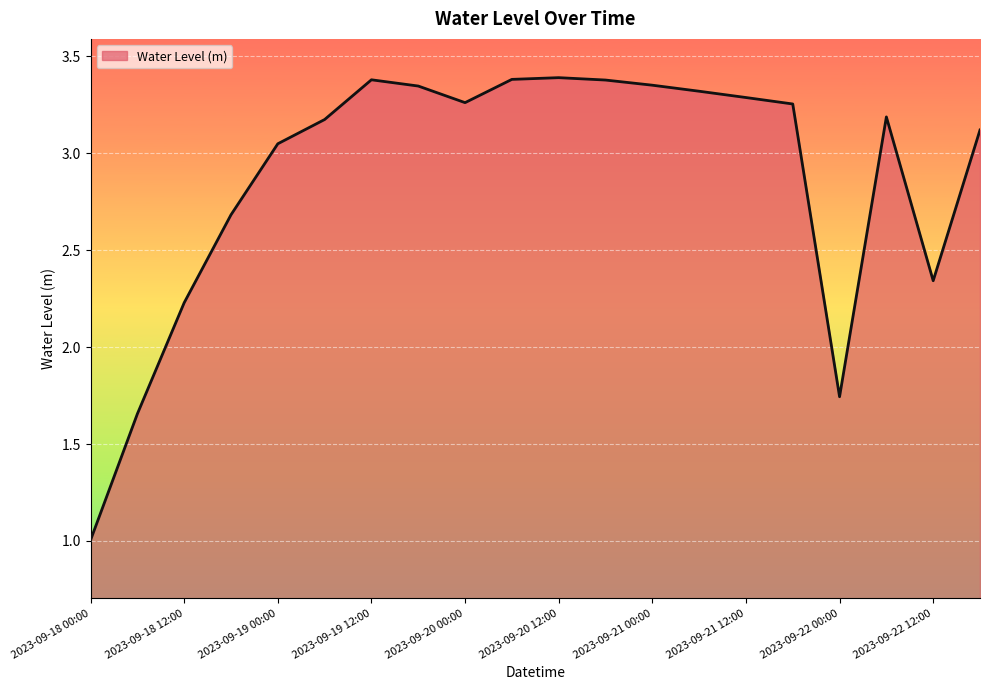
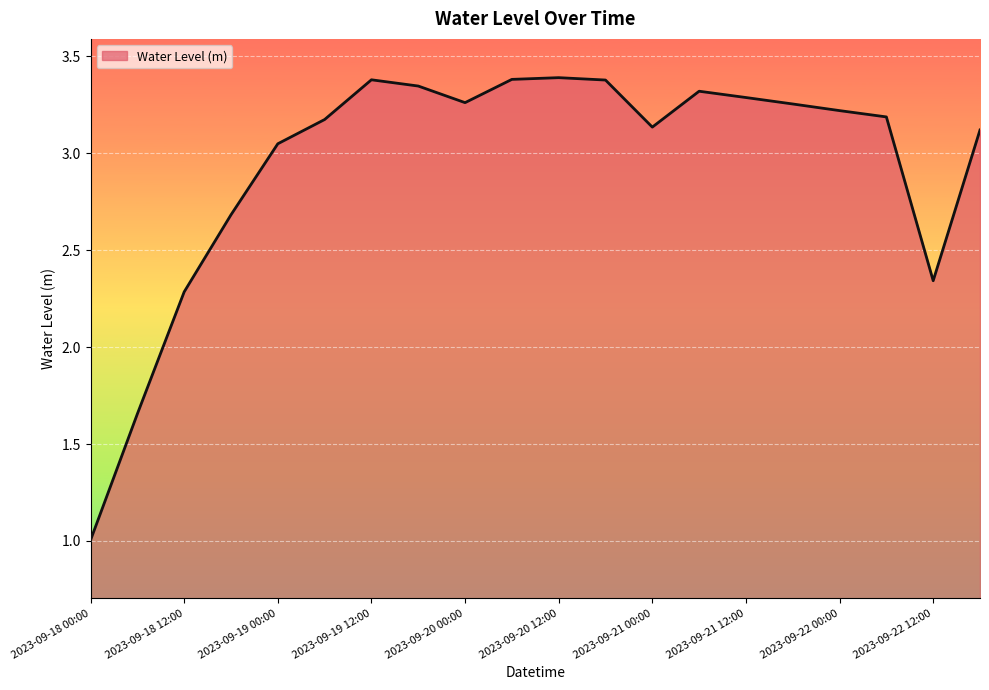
  {
    "2023-09-18 00:00": 1.00,
-   "2023-09-18 12:00": 2.23,
+   "2023-09-18 12:00": 2.29,
    "2023-09-19 00:00": 3.05,
    "2023-09-19 12:00": 3.38,
    "2023-09-20 00:00": 3.26,
    "2023-09-20 12:00": 3.39,
-   "2023-09-21 00:00": 3.35,
+   "2023-09-21 00:00": 3.14,
    "2023-09-21 12:00": 3.29,
-   "2023-09-22 00:00": 1.74,
+   "2023-09-22 00:00": 3.22,
    "2023-09-22 12:00": 2.34
  }
